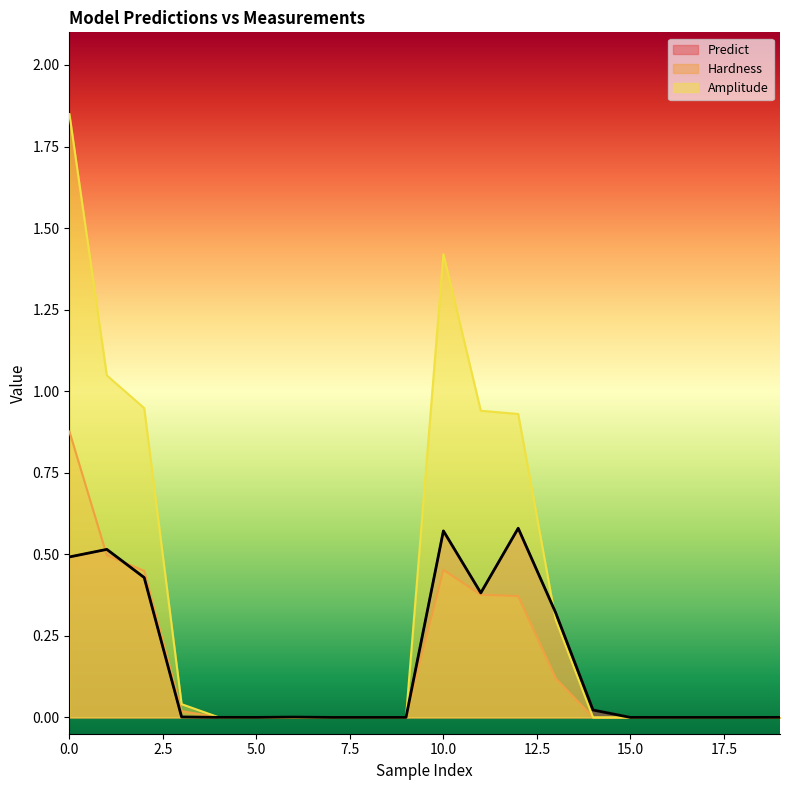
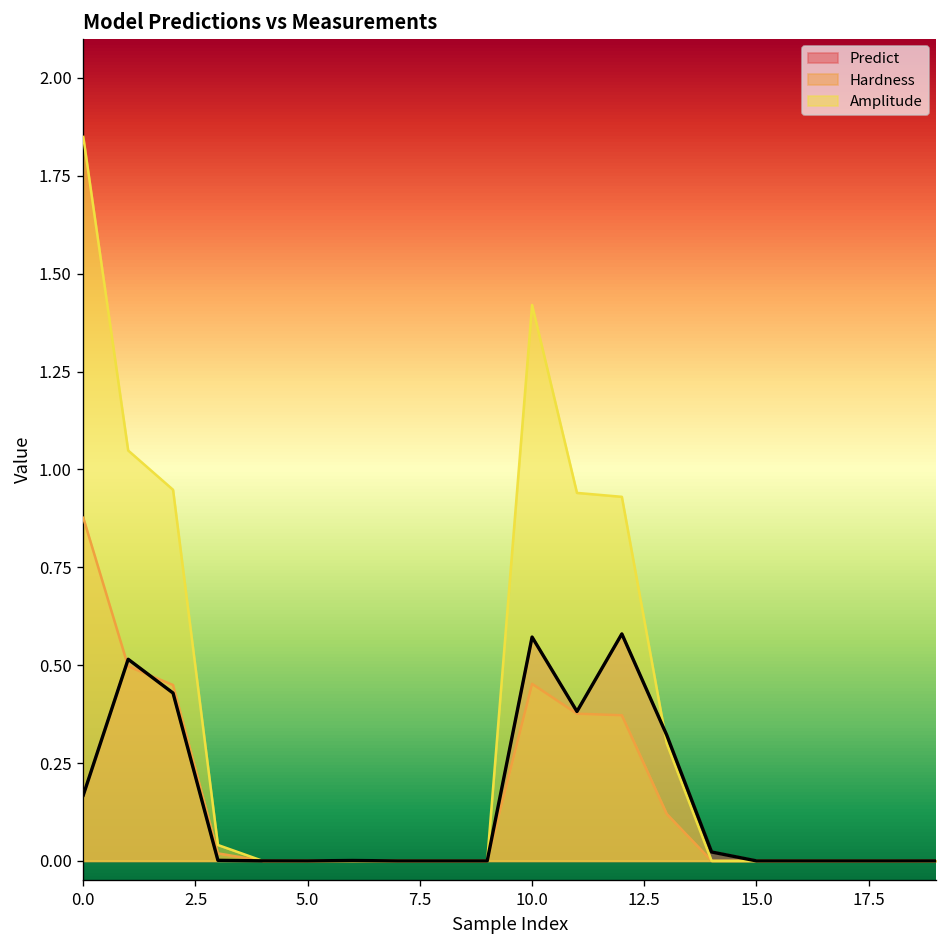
  {
    "Predict": {
-     "0.0": 0.49,
+     "0.0": 0.17,
      "10.0": 0.57
    }
  }
